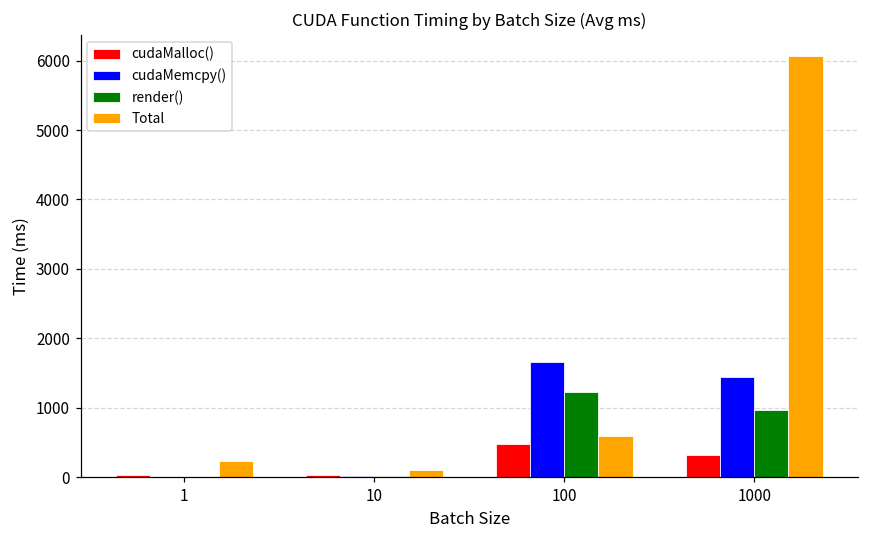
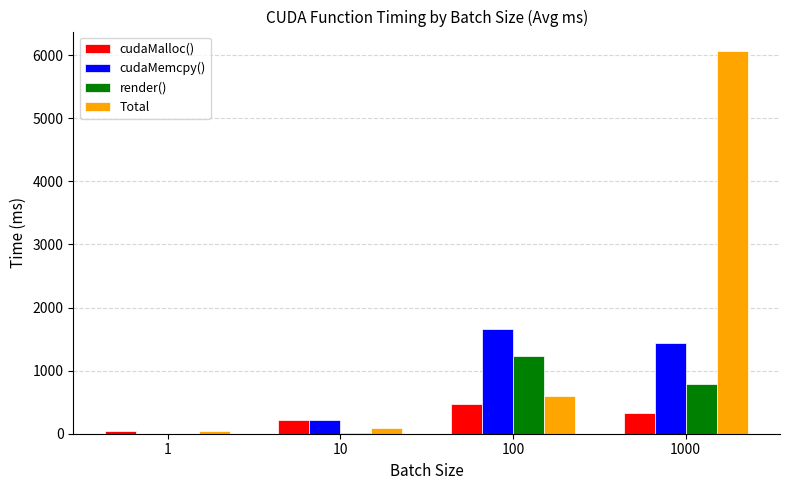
  {
    "cudaMalloc()": {
-     "10": 0,
+     "10": 200,
      "100": 500,
      "1000": 300
    },
    "cudaMemcpy()": {
-     "10": 0,
+     "10": 200,
      "100": 1700,
      "1000": 1400
    },
    "render()": {
      "100": 1200,
-     "1000": 1000
+     "1000": 800
    },
    "Total": {
-     "1": 200,
+     "1": 0,
      "10": 100,
      "100": 600,
      "1000": 6100
    }
  }
